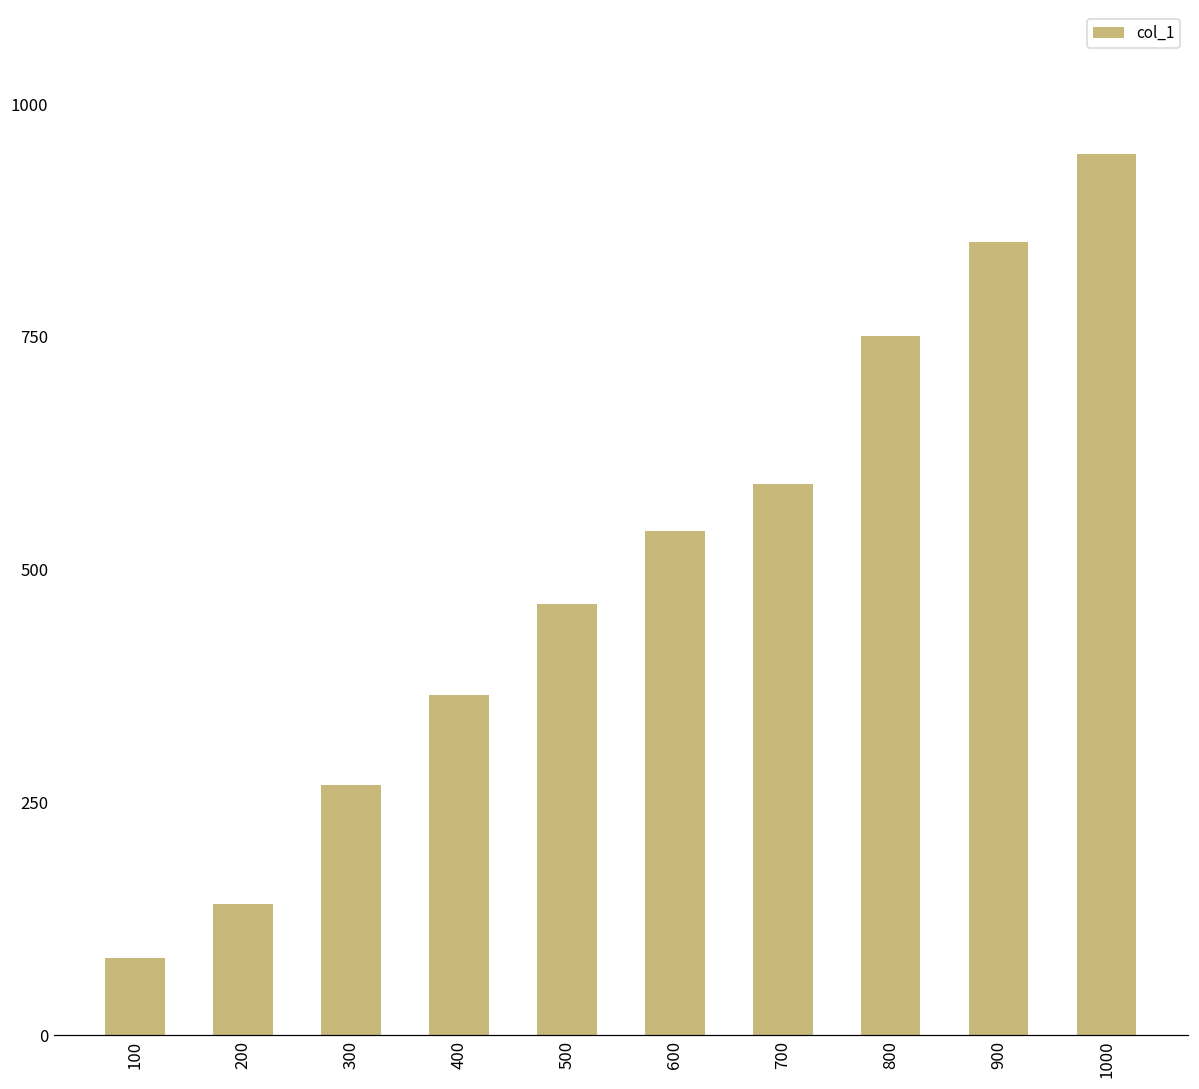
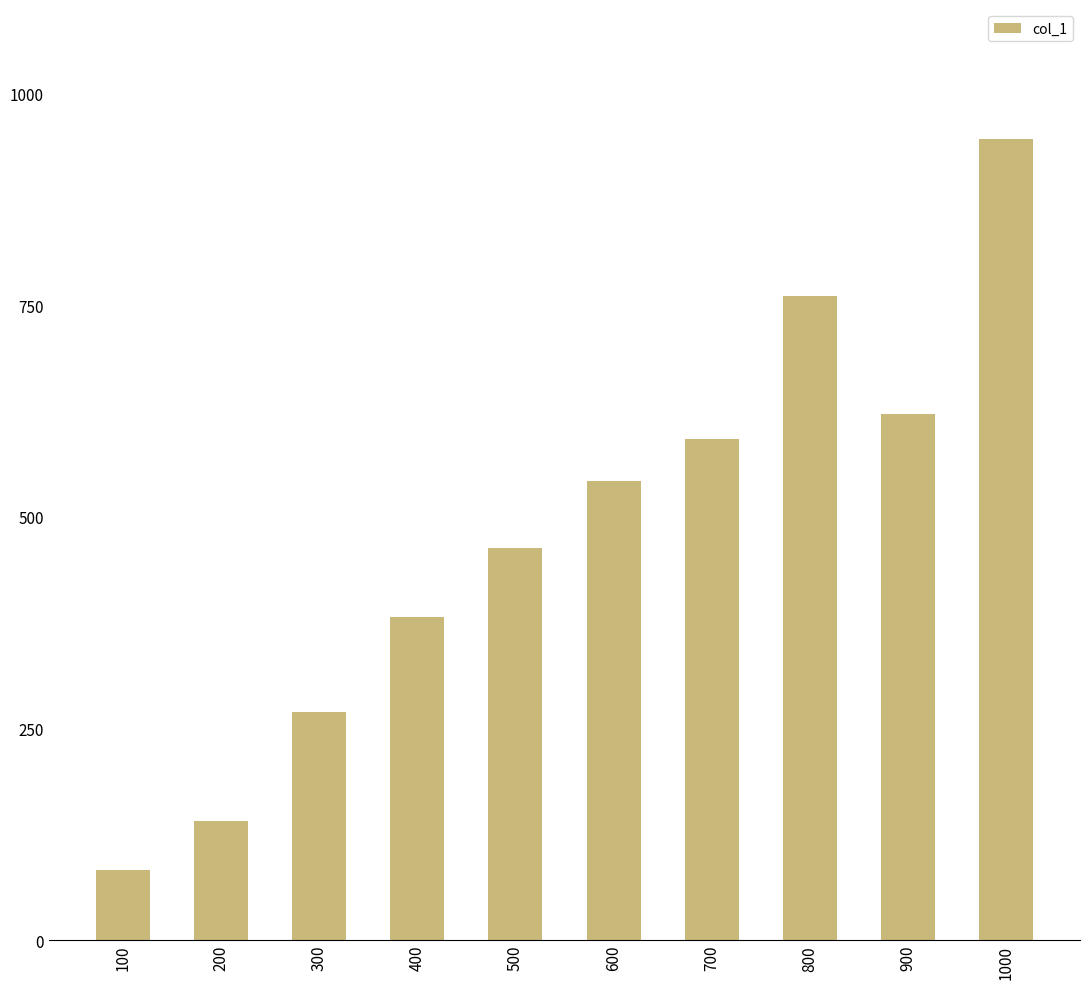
  {
    "100": 80,
    "200": 140,
    "300": 270,
-   "400": 370,
+   "400": 380,
    "500": 460,
    "600": 540,
    "700": 590,
-   "800": 750,
-   "900": 850,
+   "800": 760,
+   "900": 620,
    "1000": 950
  }
